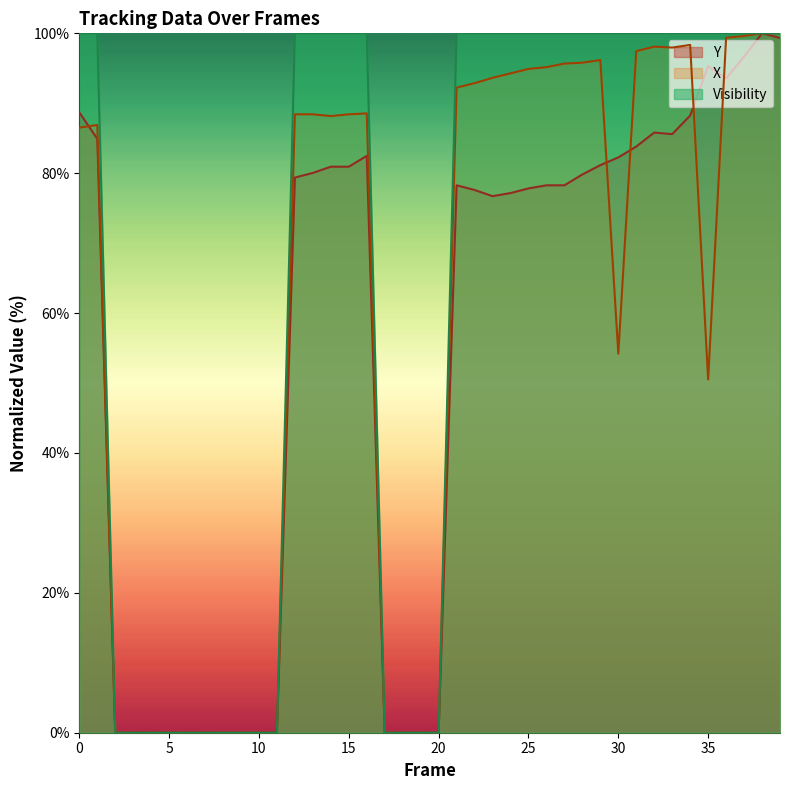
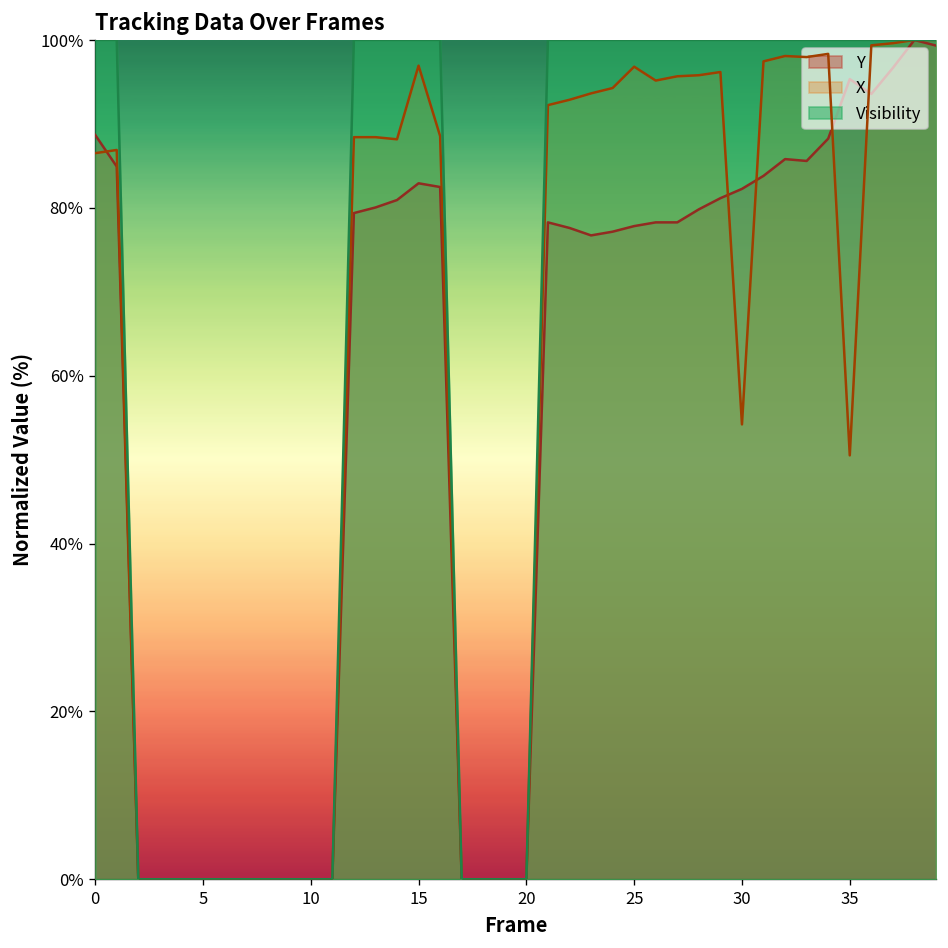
  {
    "Y": {
      "0": "89%",
-     "15": "81%",
+     "15": "83%",
      "25": "78%",
      "30": "82%"
    },
    "X": {
      "0": "87%",
-     "15": "88%",
-     "25": "95%",
+     "15": "97%",
+     "25": "97%",
      "30": "54%",
      "35": "51%"
    },
    "Visibility": {
      "0": "100%",
      "15": "100%",
      "25": "100%",
      "30": "100%",
      "35": "100%"
    }
  }
